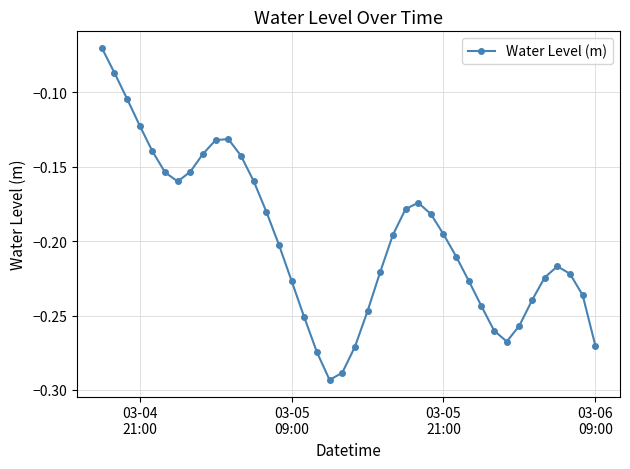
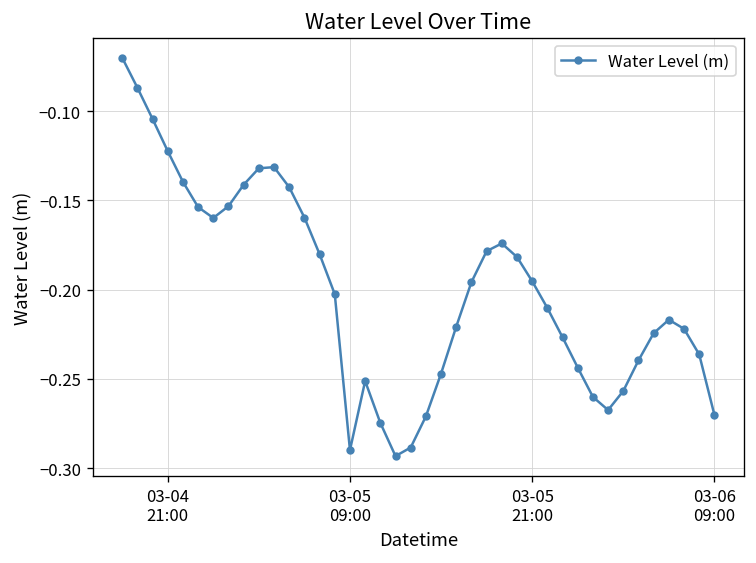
  {
    "03-04 21:00": -0.122,
-   "03-05 09:00": -0.227,
+   "03-05 09:00": -0.290,
    "03-05 21:00": -0.195,
    "03-06 09:00": -0.270
  }
